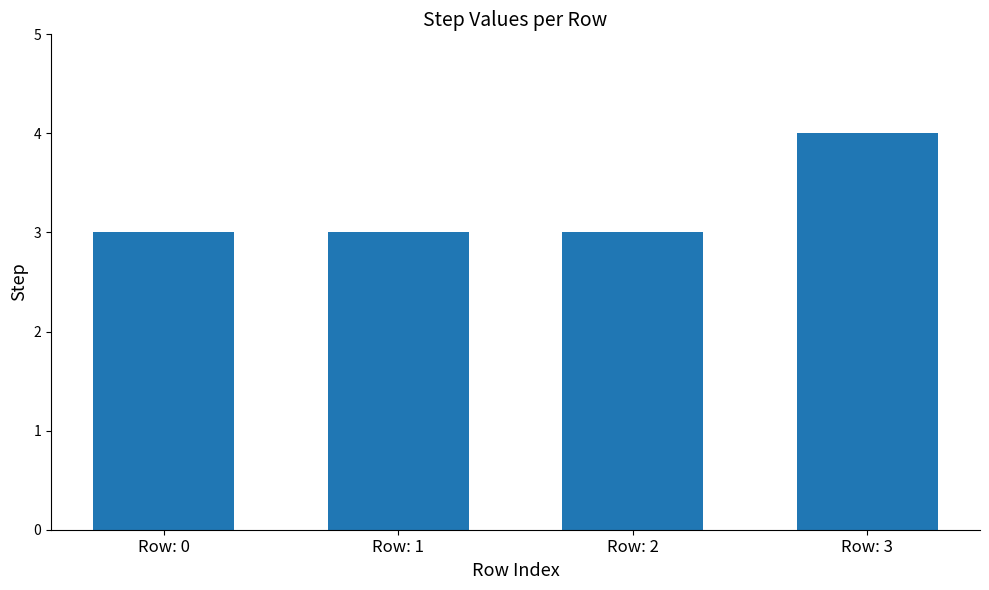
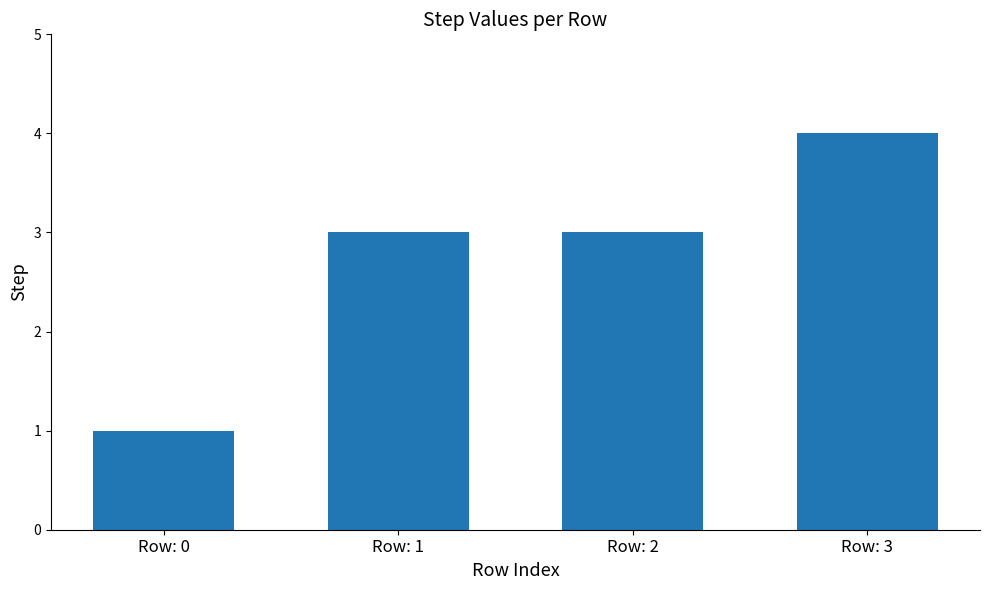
  {
-   "Row: 0": 3,
+   "Row: 0": 1,
    "Row: 1": 3,
    "Row: 2": 3,
    "Row: 3": 4
  }
